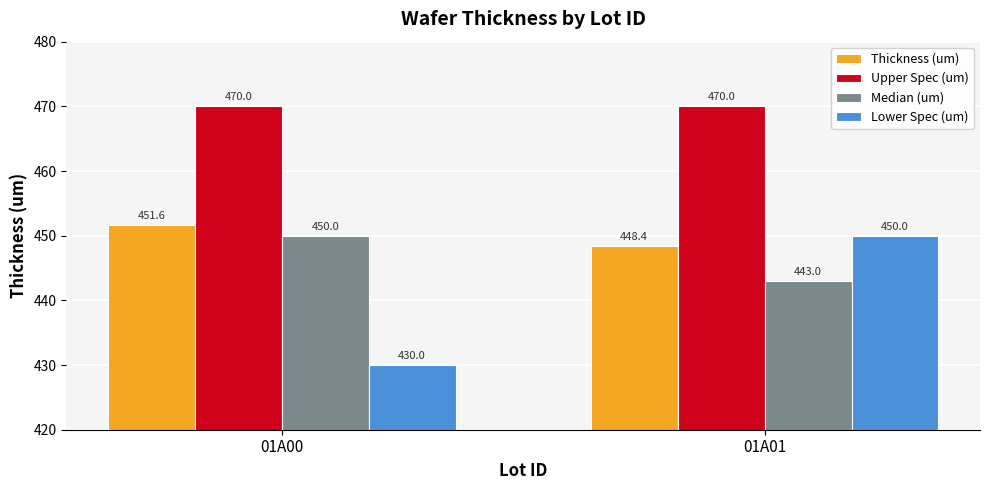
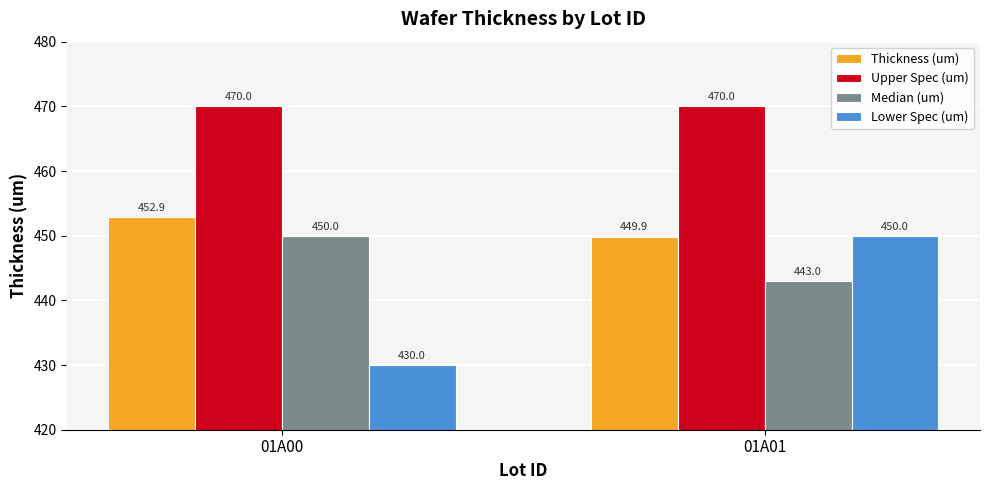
  {
    "Thickness (um)": {
-     "01A00": 451.6,
-     "01A01": 448.4
+     "01A00": 452.9,
+     "01A01": 449.9
    },
    "Upper Spec (um)": {
      "01A00": 470.0,
      "01A01": 470.0
    },
    "Median (um)": {
      "01A00": 450.0,
      "01A01": 443.0
    },
    "Lower Spec (um)": {
      "01A00": 430.0,
      "01A01": 450.0
    }
  }
